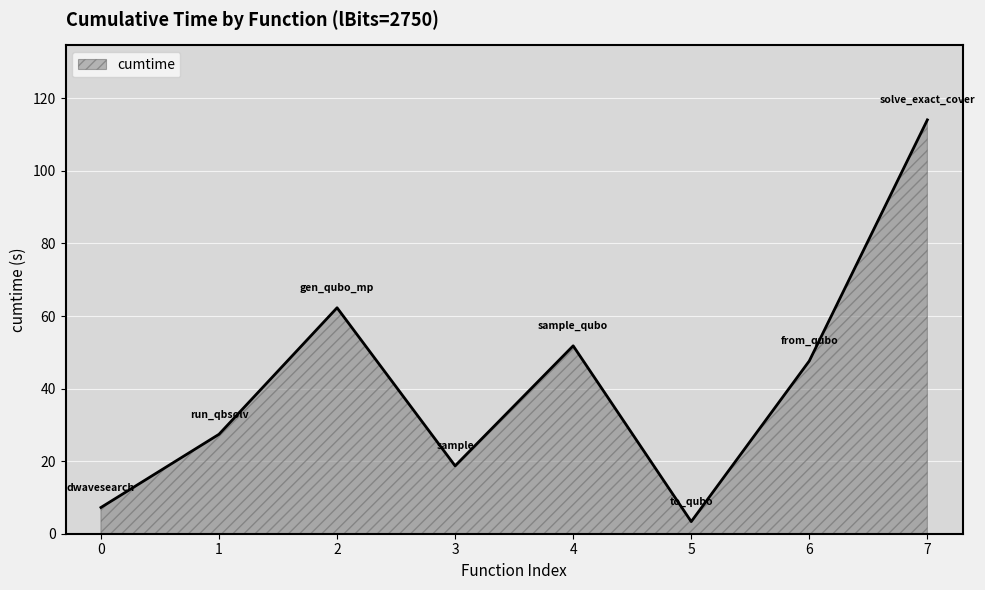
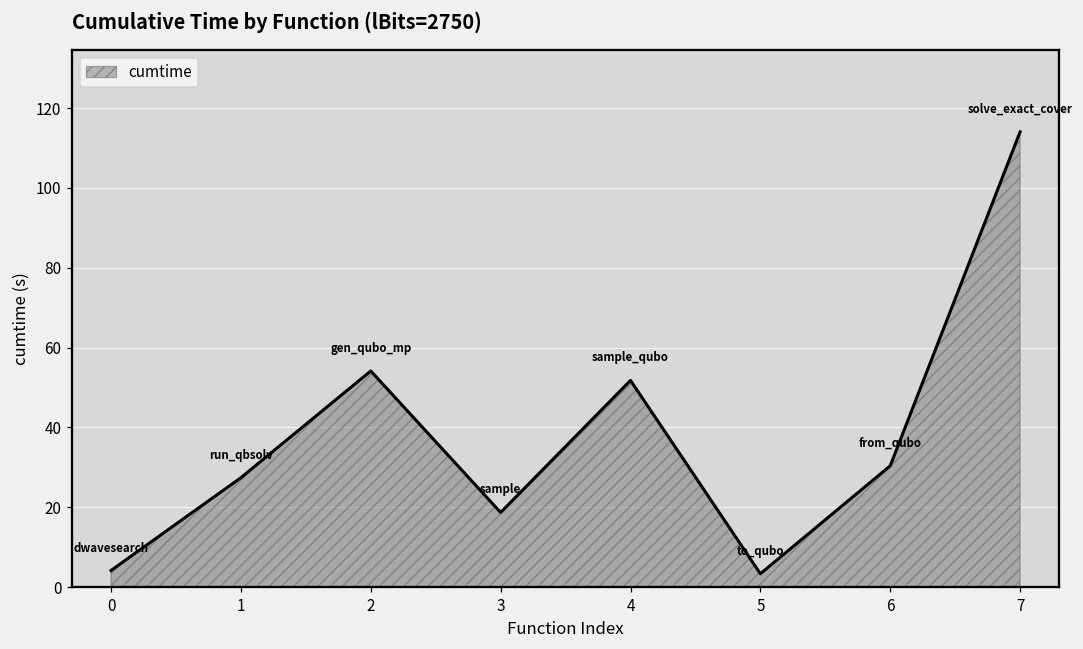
  {
-   "0": 7,
+   "0": 4,
    "1": 27,
-   "2": 62,
+   "2": 54,
    "3": 19,
    "4": 52,
    "5": 3,
-   "6": 48,
+   "6": 30,
    "7": 114
  }
